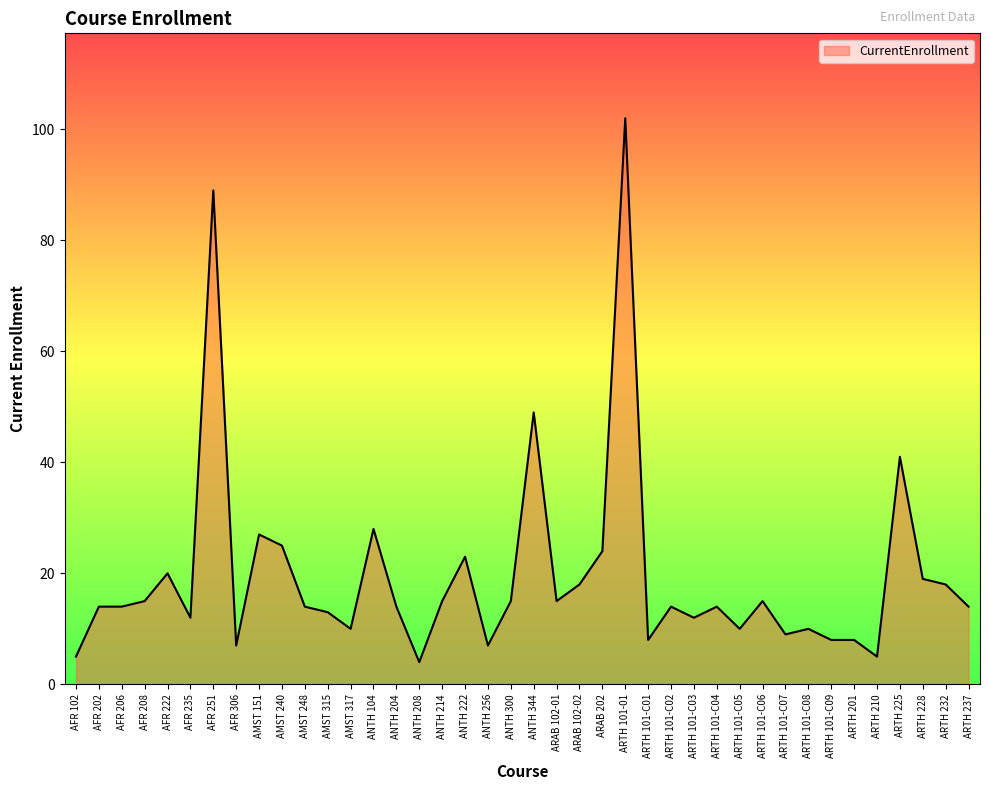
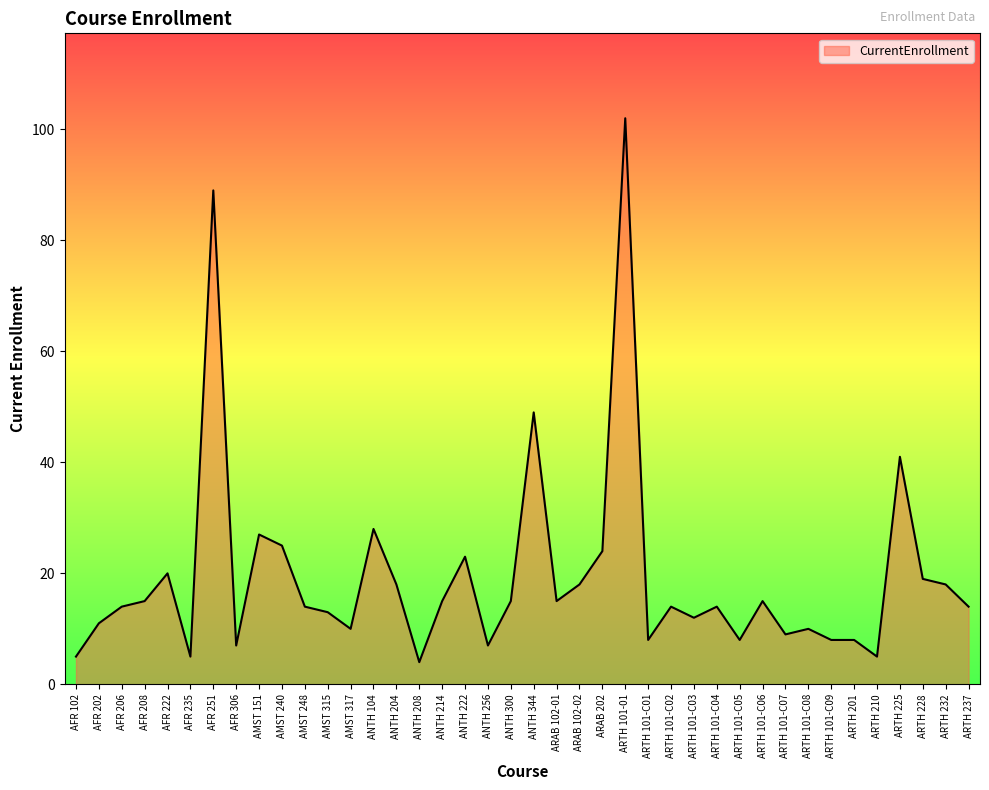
  {
    "AFR 102": 5,
-   "AFR 202": 14,
+   "AFR 202": 11,
    "AFR 206": 14,
    "AFR 208": 15,
    "AFR 222": 20,
-   "AFR 235": 12,
+   "AFR 235": 5,
    "AFR 251": 89,
    "AFR 306": 7,
    "AMST 151": 27,
    "AMST 240": 25,
    "AMST 248": 14,
    "AMST 315": 13,
    "AMST 317": 10,
    "ANTH 104": 28,
-   "ANTH 204": 14,
+   "ANTH 204": 18,
    "ANTH 208": 4,
    "ANTH 214": 15,
    "ANTH 222": 23,
    "ANTH 256": 7,
    "ANTH 300": 15,
    "ANTH 344": 49,
    "ARAB 102-01": 15,
    "ARAB 102-02": 18,
    "ARAB 202": 24,
    "ARTH 101-01": 102,
    "ARTH 101-C01": 8,
    "ARTH 101-C02": 14,
    "ARTH 101-C03": 12,
    "ARTH 101-C04": 14,
-   "ARTH 101-C05": 10,
+   "ARTH 101-C05": 8,
    "ARTH 101-C06": 15,
    "ARTH 101-C07": 9,
    "ARTH 101-C08": 10,
    "ARTH 101-C09": 8,
    "ARTH 201": 8,
    "ARTH 210": 5,
    "ARTH 225": 41,
    "ARTH 228": 19,
    "ARTH 232": 18,
    "ARTH 237": 14
  }
